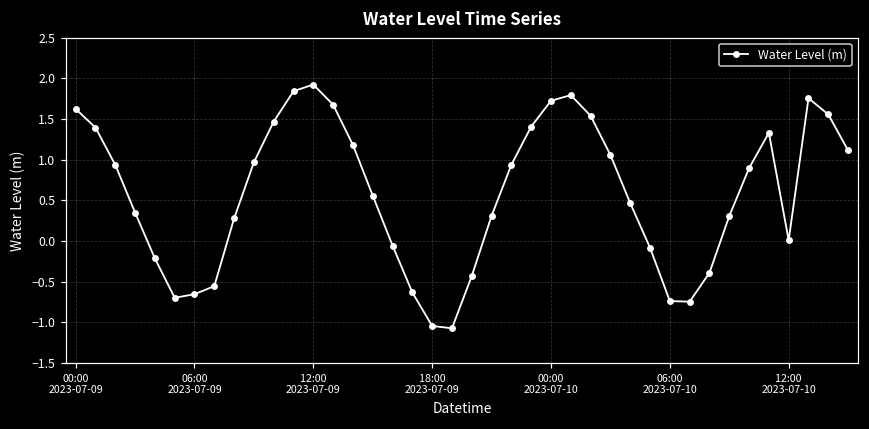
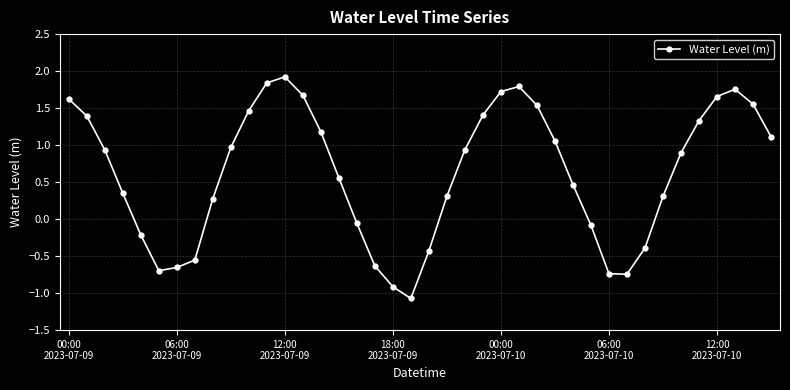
  {
    "00:00 2023-07-09": 1.6,
    "06:00 2023-07-09": -0.7,
    "12:00 2023-07-09": 1.9,
-   "18:00 2023-07-09": -1.0,
+   "18:00 2023-07-09": -0.9,
    "00:00 2023-07-10": 1.7,
    "06:00 2023-07-10": -0.7,
-   "12:00 2023-07-10": 0.0
+   "12:00 2023-07-10": 1.7
  }
